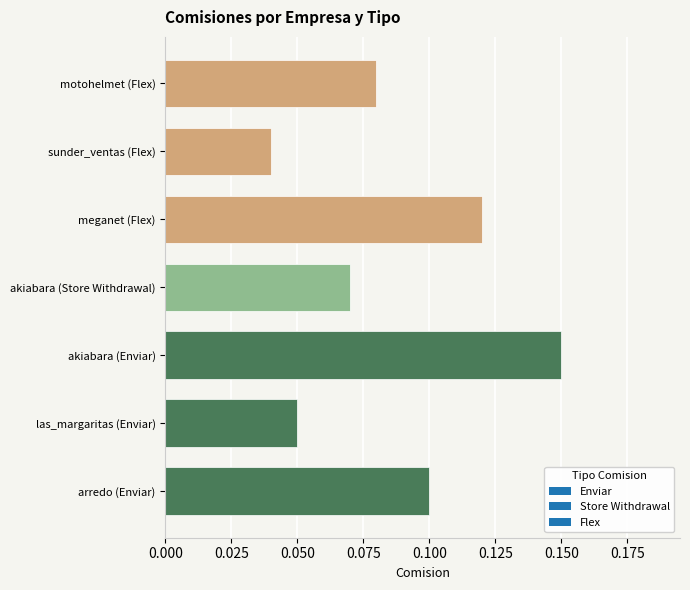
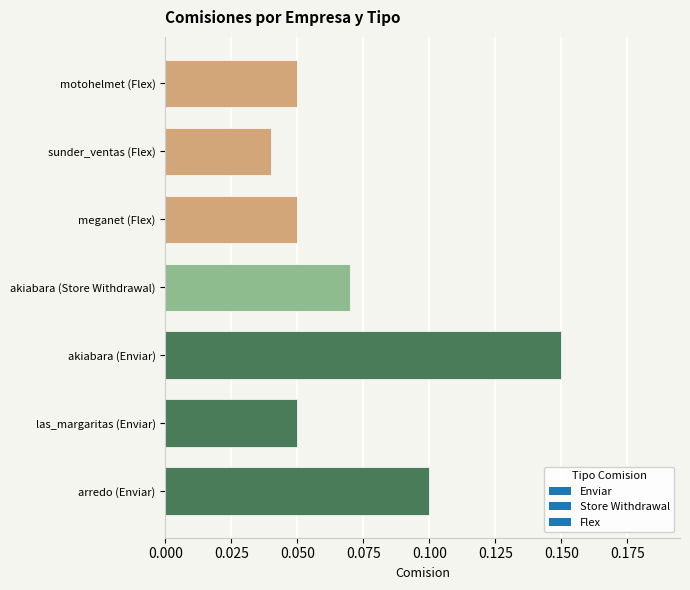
  {
-   "motohelmet (Flex)": 0.08,
+   "motohelmet (Flex)": 0.05,
    "sunder_ventas (Flex)": 0.04,
-   "meganet (Flex)": 0.12,
+   "meganet (Flex)": 0.05,
    "akiabara (Store Withdrawal)": 0.07,
    "akiabara (Enviar)": 0.15,
    "las_margaritas (Enviar)": 0.05,
    "arredo (Enviar)": 0.10
  }
